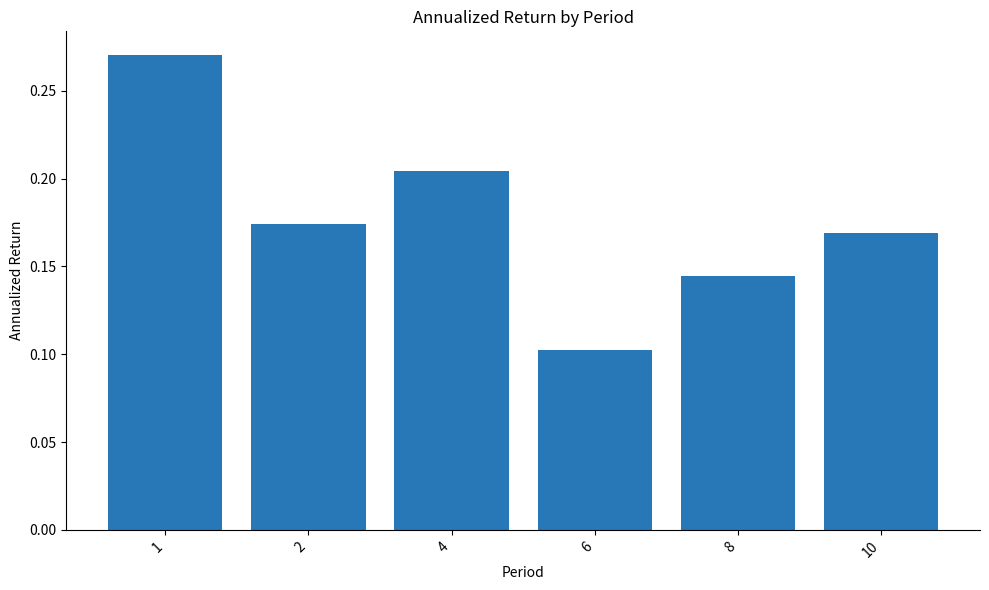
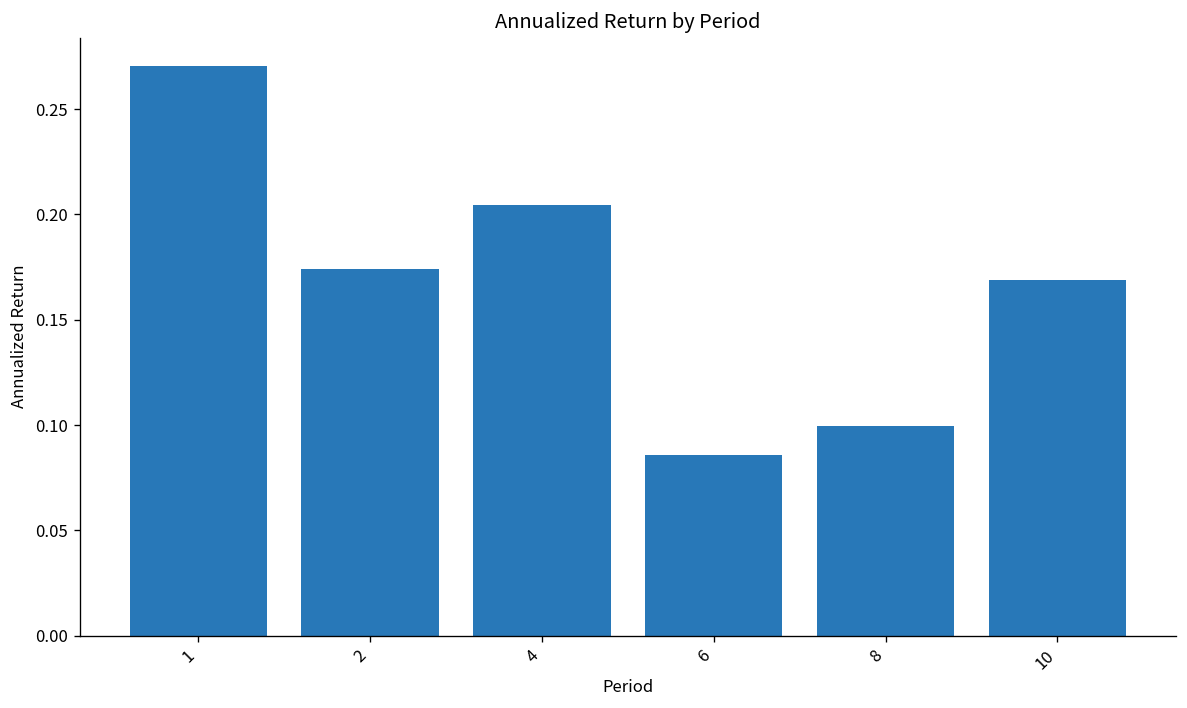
  {
    "1": 0.270,
    "2": 0.174,
    "4": 0.205,
-   "6": 0.103,
-   "8": 0.144,
+   "6": 0.086,
+   "8": 0.099,
    "10": 0.169
  }
